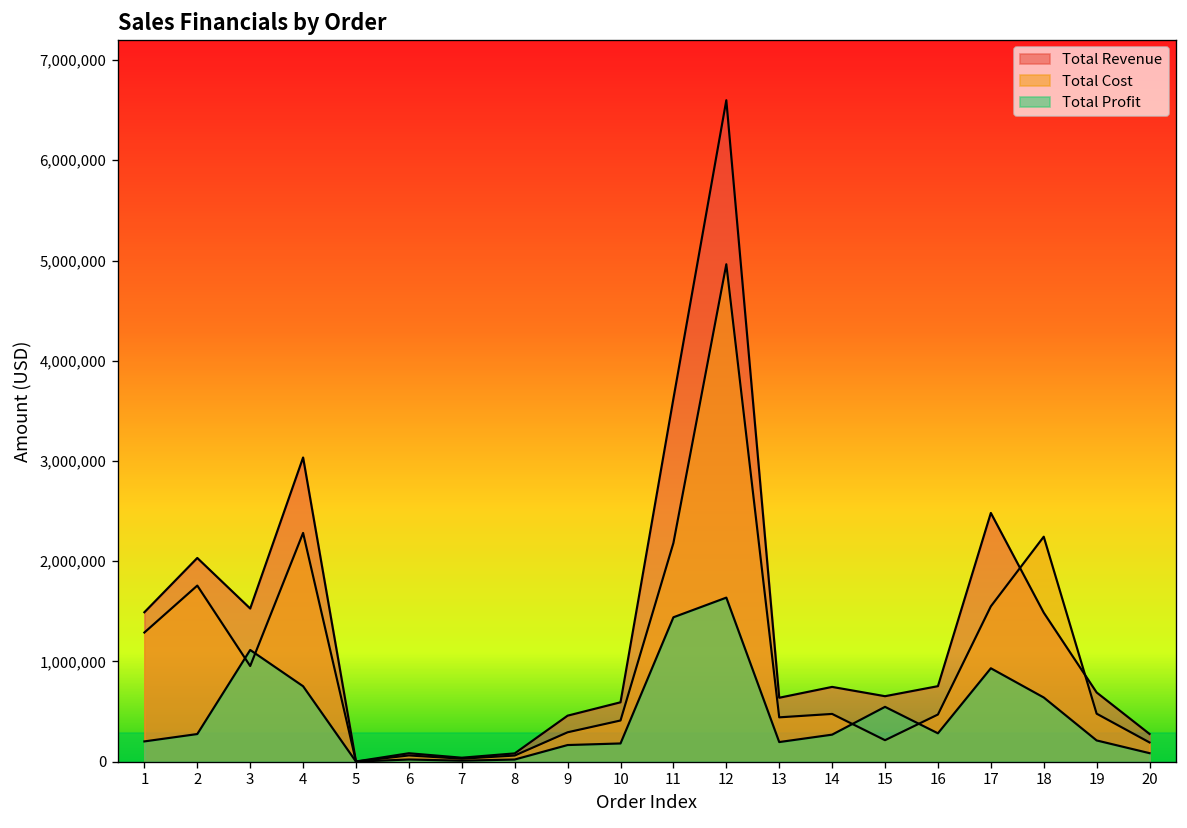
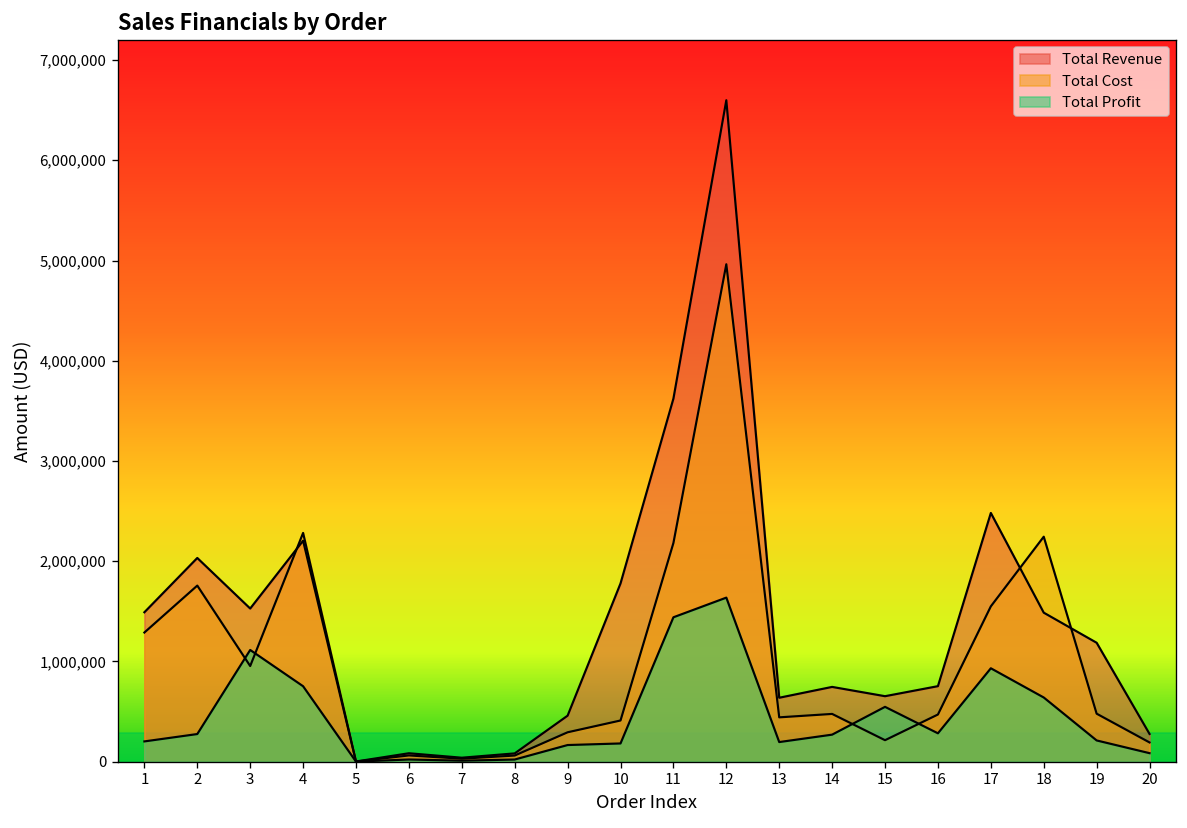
  {
    "Total Revenue": {
      "1": "1,500,000",
      "2": "2,000,000",
      "3": "1,500,000",
-     "4": "3,000,000",
+     "4": "2,200,000",
      "9": "500,000",
-     "10": "600,000",
+     "10": "1,800,000",
      "11": "3,600,000",
      "12": "6,600,000",
      "13": "600,000",
      "14": "700,000",
      "15": "700,000",
      "16": "800,000",
      "17": "2,500,000",
      "18": "1,500,000",
-     "19": "700,000"
+     "19": "1,200,000"
    },
    "Total Cost": {
      "1": "1,300,000",
      "2": "1,800,000",
      "3": "1,000,000",
      "4": "2,300,000",
      "9": "300,000",
      "10": "400,000",
      "11": "2,200,000",
      "12": "5,000,000",
      "13": "400,000",
      "14": "500,000",
      "16": "500,000",
      "17": "1,500,000",
      "18": "2,200,000",
      "19": "500,000"
    },
    "Total Profit": {
      "3": "1,100,000",
      "4": "800,000",
      "11": "1,400,000",
      "12": "1,600,000",
      "15": "500,000",
      "17": "900,000",
      "18": "600,000"
    }
  }
